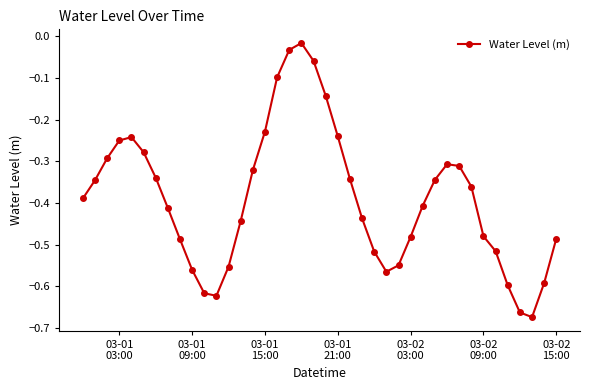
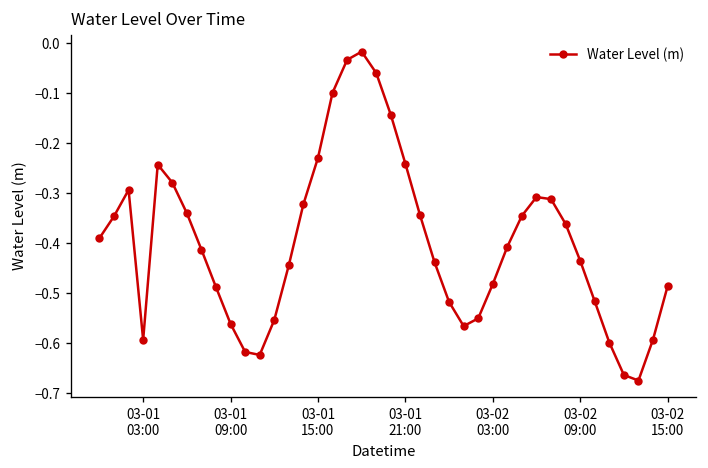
  {
-   "03-01 03:00": -0.25,
+   "03-01 03:00": -0.59,
    "03-01 09:00": -0.56,
    "03-01 15:00": -0.23,
    "03-01 21:00": -0.24,
    "03-02 03:00": -0.48,
-   "03-02 09:00": -0.48,
+   "03-02 09:00": -0.43,
    "03-02 15:00": -0.49
  }
